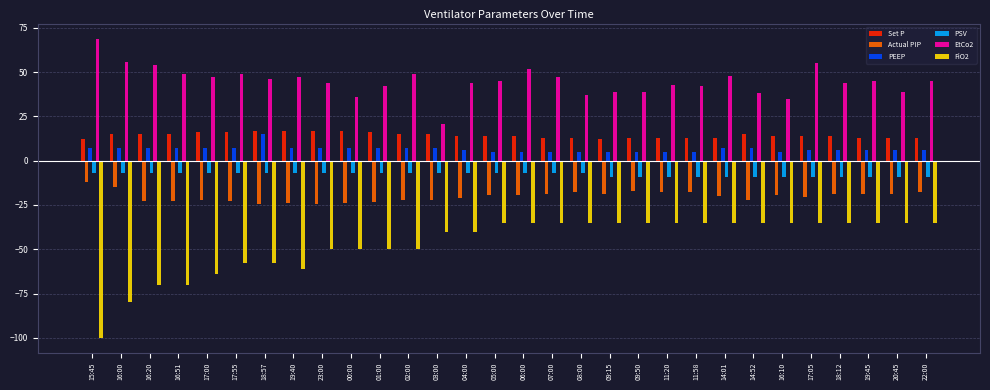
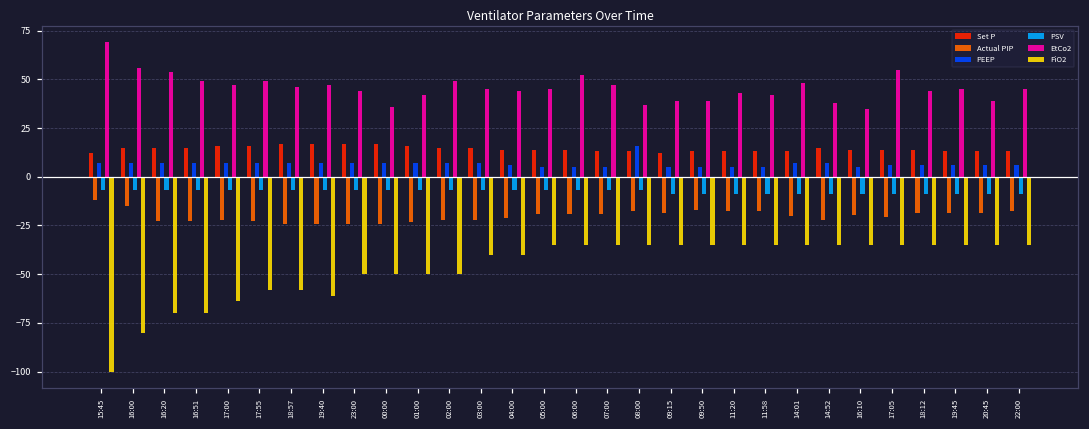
  {
    "Set P": {
      "15:45": 12,
      "16:00": 15,
      "16:20": 15,
      "16:51": 15,
      "17:00": 16,
      "17:55": 16,
      "18:57": 17,
      "19:40": 17,
      "23:00": 17,
      "00:00": 17,
      "01:00": 16,
      "02:00": 15,
      "03:00": 15,
      "04:00": 14,
      "05:00": 14,
      "06:00": 14,
      "07:00": 13,
      "08:00": 13,
      "09:15": 12,
      "09:50": 13,
      "11:20": 13,
      "11:58": 13,
      "14:01": 13,
      "14:52": 15,
      "16:10": 14,
      "17:05": 14,
      "18:12": 14,
      "19:45": 13,
      "20:45": 13,
      "22:00": 13
    },
    "Actual PIP": {
      "15:45": -12,
      "16:00": -15,
      "16:20": -23,
      "16:51": -23,
      "17:00": -22,
      "17:55": -23,
      "18:57": -24,
      "19:40": -24,
      "23:00": -24,
      "00:00": -24,
      "01:00": -23,
      "02:00": -22,
      "03:00": -22,
      "04:00": -21,
      "05:00": -19,
      "06:00": -19,
      "07:00": -19,
      "08:00": -18,
      "09:15": -19,
      "09:50": -17,
      "11:20": -18,
      "11:58": -18,
      "14:01": -20,
      "14:52": -22,
      "16:10": -19,
      "17:05": -21,
      "18:12": -19,
      "19:45": -19,
      "20:45": -19,
      "22:00": -18
    },
    "PEEP": {
      "15:45": 7,
      "16:00": 7,
      "16:20": 7,
      "16:51": 7,
      "17:00": 7,
      "17:55": 7,
-     "18:57": 15,
+     "18:57": 7,
      "19:40": 7,
      "23:00": 7,
      "00:00": 7,
      "01:00": 7,
      "02:00": 7,
      "03:00": 7,
      "04:00": 6,
      "05:00": 5,
      "06:00": 5,
      "07:00": 5,
-     "08:00": 5,
+     "08:00": 16,
      "09:15": 5,
      "09:50": 5,
      "11:20": 5,
      "11:58": 5,
      "14:01": 7,
      "14:52": 7,
      "16:10": 5,
      "17:05": 6,
      "18:12": 6,
      "19:45": 6,
      "20:45": 6,
      "22:00": 6
    },
    "PSV": {
      "15:45": -7,
      "16:00": -7,
      "16:20": -7,
      "16:51": -7,
      "17:00": -7,
      "17:55": -7,
      "18:57": -7,
      "19:40": -7,
      "23:00": -7,
      "00:00": -7,
      "01:00": -7,
      "02:00": -7,
      "03:00": -7,
      "04:00": -7,
      "05:00": -7,
      "06:00": -7,
      "07:00": -7,
      "08:00": -7,
      "09:15": -9,
      "09:50": -9,
      "11:20": -9,
      "11:58": -9,
      "14:01": -9,
      "14:52": -9,
      "16:10": -9,
      "17:05": -9,
      "18:12": -9,
      "19:45": -9,
      "20:45": -9,
      "22:00": -9
    },
    "EtCo2": {
      "15:45": 69,
      "16:00": 56,
      "16:20": 54,
      "16:51": 49,
      "17:00": 47,
      "17:55": 49,
      "18:57": 46,
      "19:40": 47,
      "23:00": 44,
      "00:00": 36,
      "01:00": 42,
      "02:00": 49,
-     "03:00": 21,
+     "03:00": 45,
      "04:00": 44,
      "05:00": 45,
      "06:00": 52,
      "07:00": 47,
      "08:00": 37,
      "09:15": 39,
      "09:50": 39,
      "11:20": 43,
      "11:58": 42,
      "14:01": 48,
      "14:52": 38,
      "16:10": 35,
      "17:05": 55,
      "18:12": 44,
      "19:45": 45,
      "20:45": 39,
      "22:00": 45
    },
    "FiO2": {
      "15:45": -100,
      "16:00": -80,
      "16:20": -70,
      "16:51": -70,
      "17:00": -64,
      "17:55": -58,
      "18:57": -58,
      "19:40": -61,
      "23:00": -50,
      "00:00": -50,
      "01:00": -50,
      "02:00": -50,
      "03:00": -40,
      "04:00": -40,
      "05:00": -35,
      "06:00": -35,
      "07:00": -35,
      "08:00": -35,
      "09:15": -35,
      "09:50": -35,
      "11:20": -35,
      "11:58": -35,
      "14:01": -35,
      "14:52": -35,
      "16:10": -35,
      "17:05": -35,
      "18:12": -35,
      "19:45": -35,
      "20:45": -35,
      "22:00": -35
    }
  }
